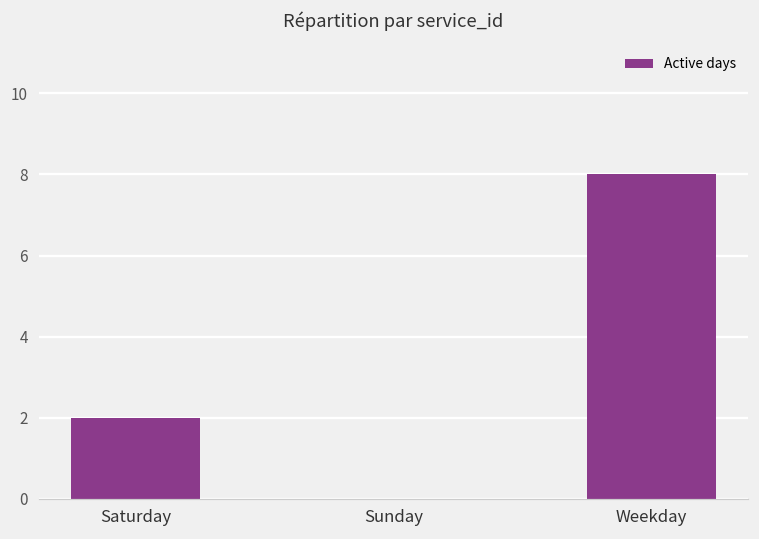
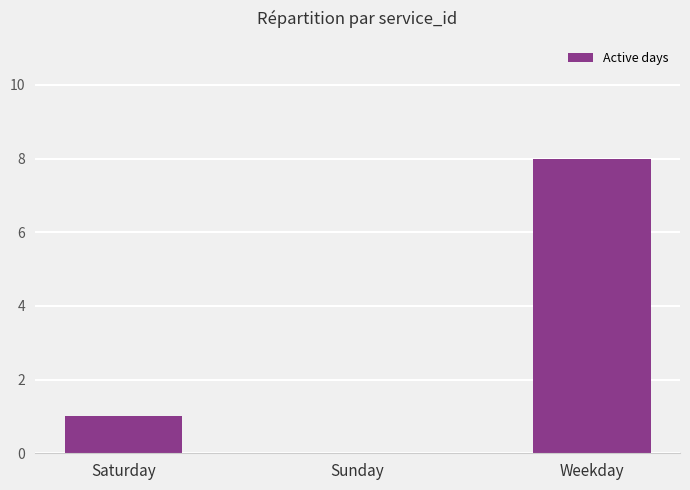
  {
-   "Saturday": 2,
+   "Saturday": 1,
    "Sunday": 0,
    "Weekday": 8
  }
